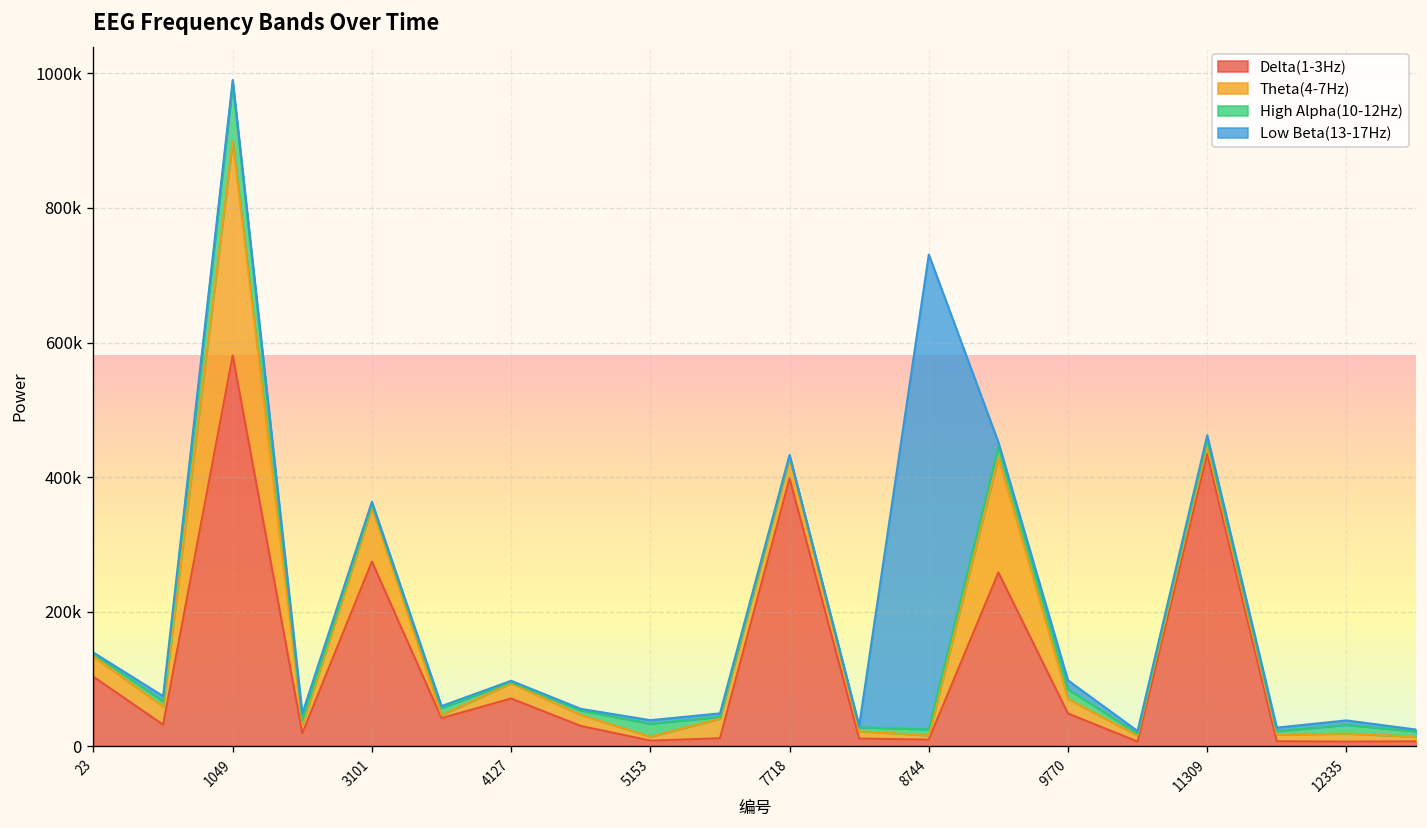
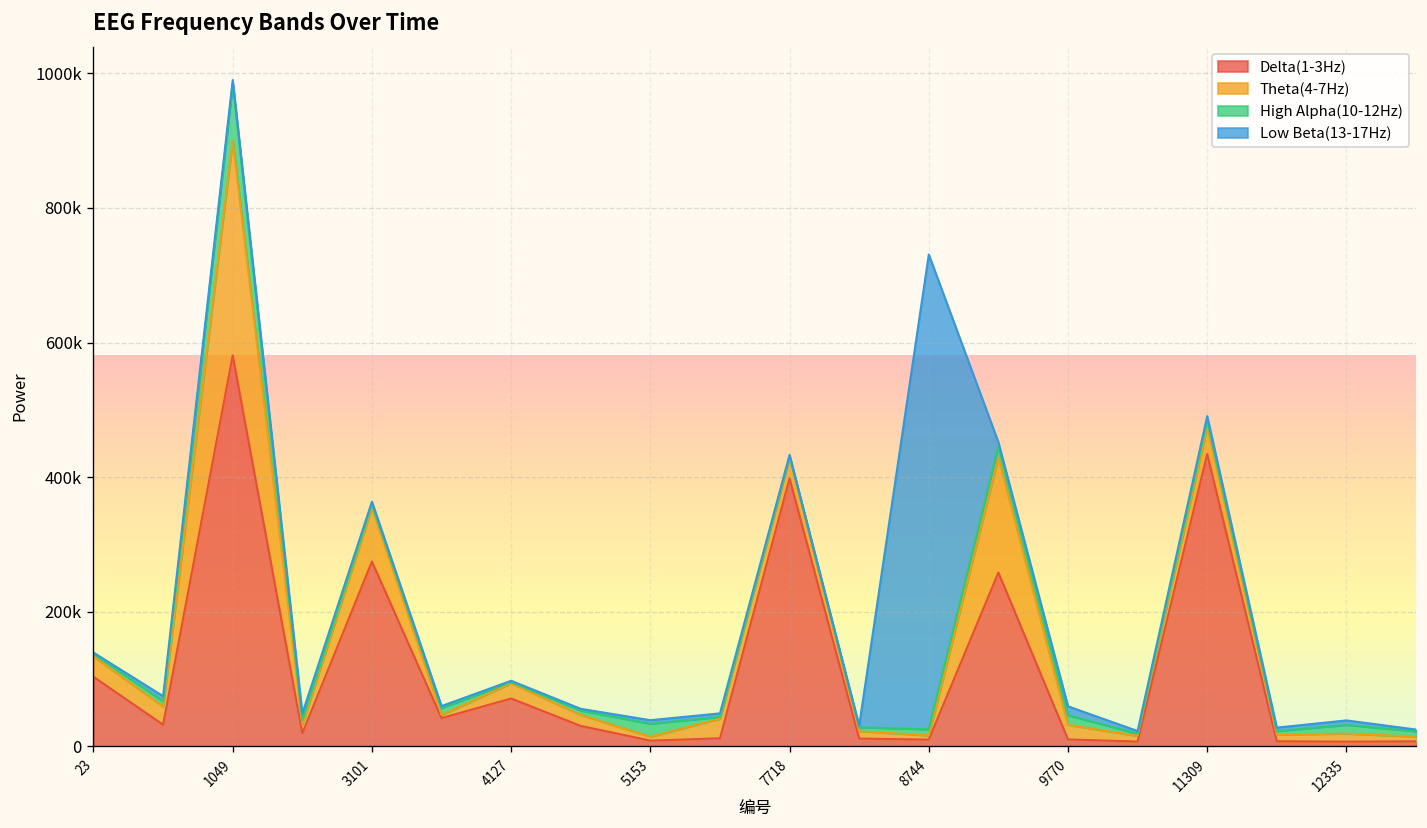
  {
    "Delta(1-3Hz)": {
      "23": 100000,
      "1049": 580000,
      "3101": 270000,
      "4127": 70000,
      "5153": 10000,
      "7718": 400000,
      "8744": 10000,
-     "9770": 50000,
+     "9770": 10000,
      "11309": 430000,
      "12335": 10000
    },
    "Theta(4-7Hz)": {
      "1049": 320000,
      "3101": 80000,
      "5153": 10000,
      "8744": 10000,
      "9770": 20000,
-     "11309": 10000,
+     "11309": 40000,
      "12335": 10000
    },
    "High Alpha(10-12Hz)": {
      "1049": 90000,
      "5153": 20000,
      "8744": 10000,
      "9770": 10000,
      "11309": 10000,
      "12335": 10000
    },
    "Low Beta(13-17Hz)": {
      "1049": 10000,
      "5153": 10000,
      "8744": 710000,
      "9770": 10000,
      "11309": 10000,
      "12335": 10000
    }
  }
